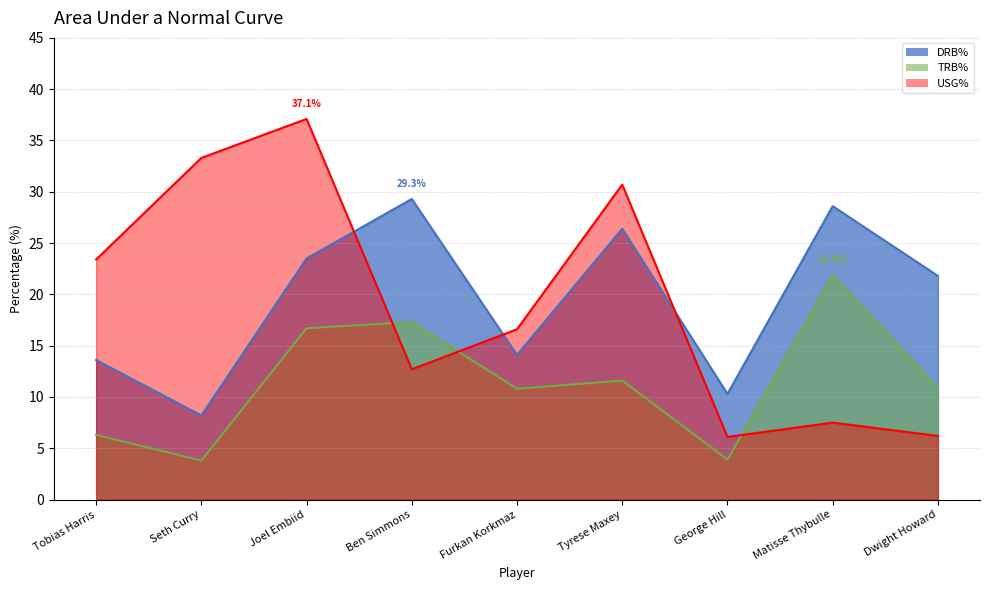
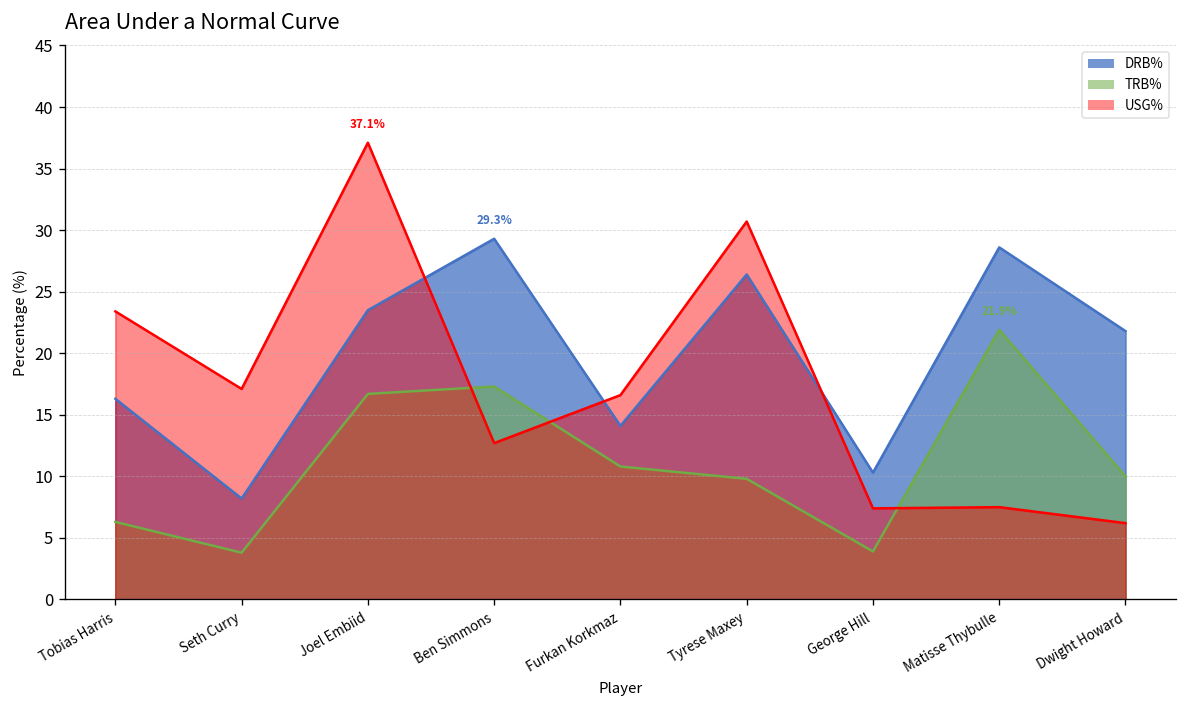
  {
    "DRB%": {
-     "Tobias Harris": 13.6,
+     "Tobias Harris": 16.3,
      "Seth Curry": 8.2,
      "Joel Embiid": 23.5,
      "Furkan Korkmaz": 14.1,
      "Tyrese Maxey": 26.4,
      "George Hill": 10.3,
      "Matisse Thybulle": 28.6,
      "Dwight Howard": 21.8
    },
    "TRB%": {
      "Tobias Harris": 6.3,
      "Seth Curry": 3.8,
      "Joel Embiid": 16.7,
      "Ben Simmons": 17.3,
      "Furkan Korkmaz": 10.8,
-     "Tyrese Maxey": 11.6,
+     "Tyrese Maxey": 9.8,
      "George Hill": 3.9,
-     "Dwight Howard": 10.9
+     "Dwight Howard": 10.0
    },
    "USG%": {
      "Tobias Harris": 23.4,
-     "Seth Curry": 33.3,
+     "Seth Curry": 17.1,
      "Ben Simmons": 12.7,
      "Furkan Korkmaz": 16.6,
      "Tyrese Maxey": 30.7,
-     "George Hill": 6.1,
+     "George Hill": 7.4,
      "Matisse Thybulle": 7.5,
      "Dwight Howard": 6.2
    }
  }
